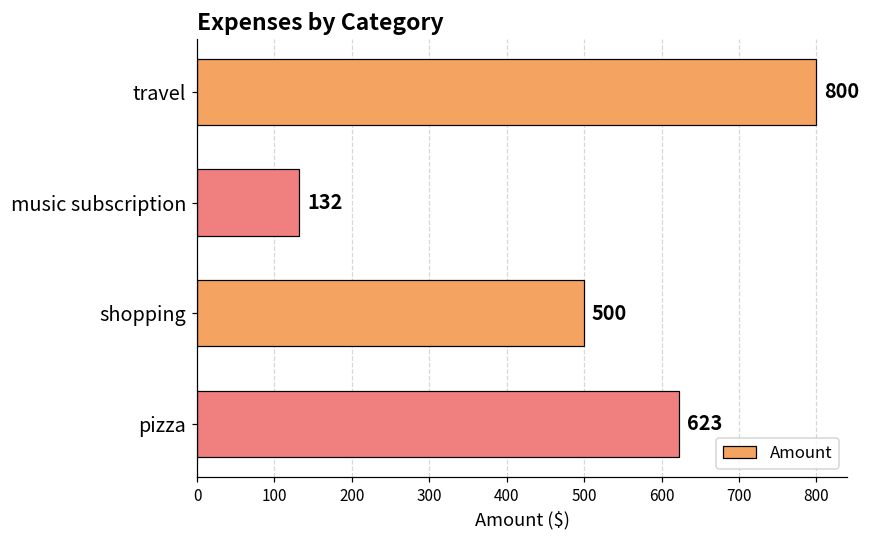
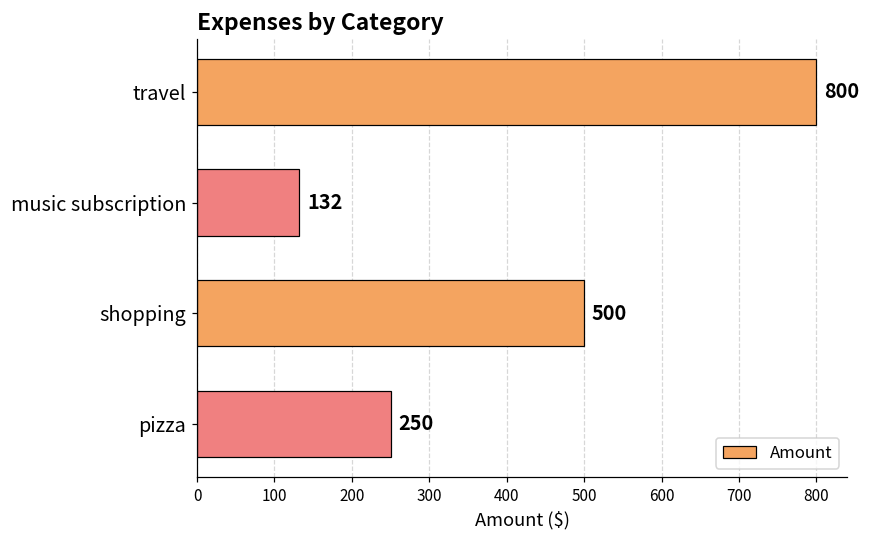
  {
    "travel": 800,
    "music subscription": 132,
    "shopping": 500,
-   "pizza": 623
+   "pizza": 250
  }
